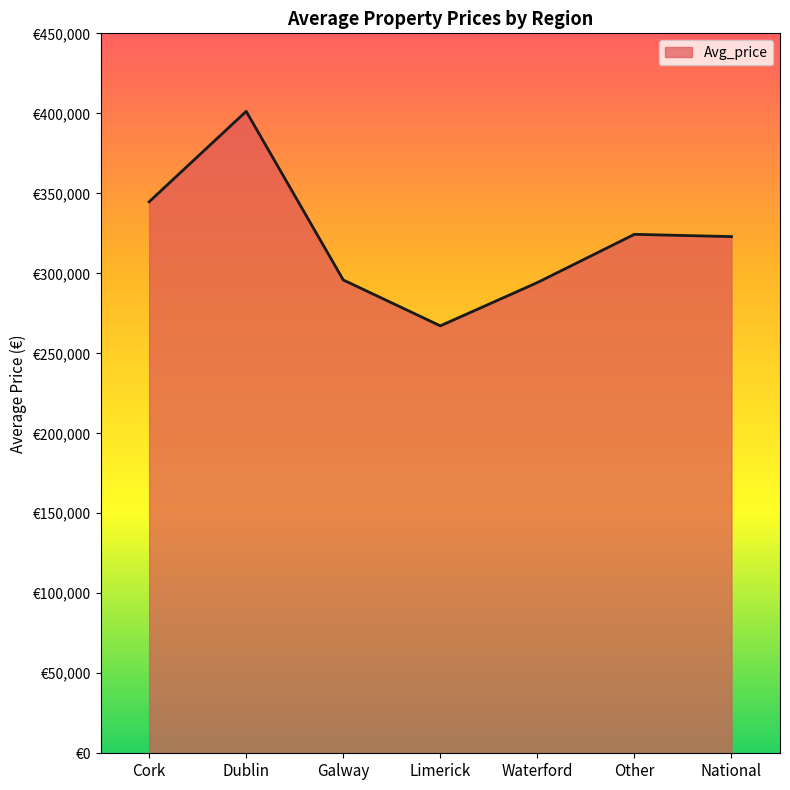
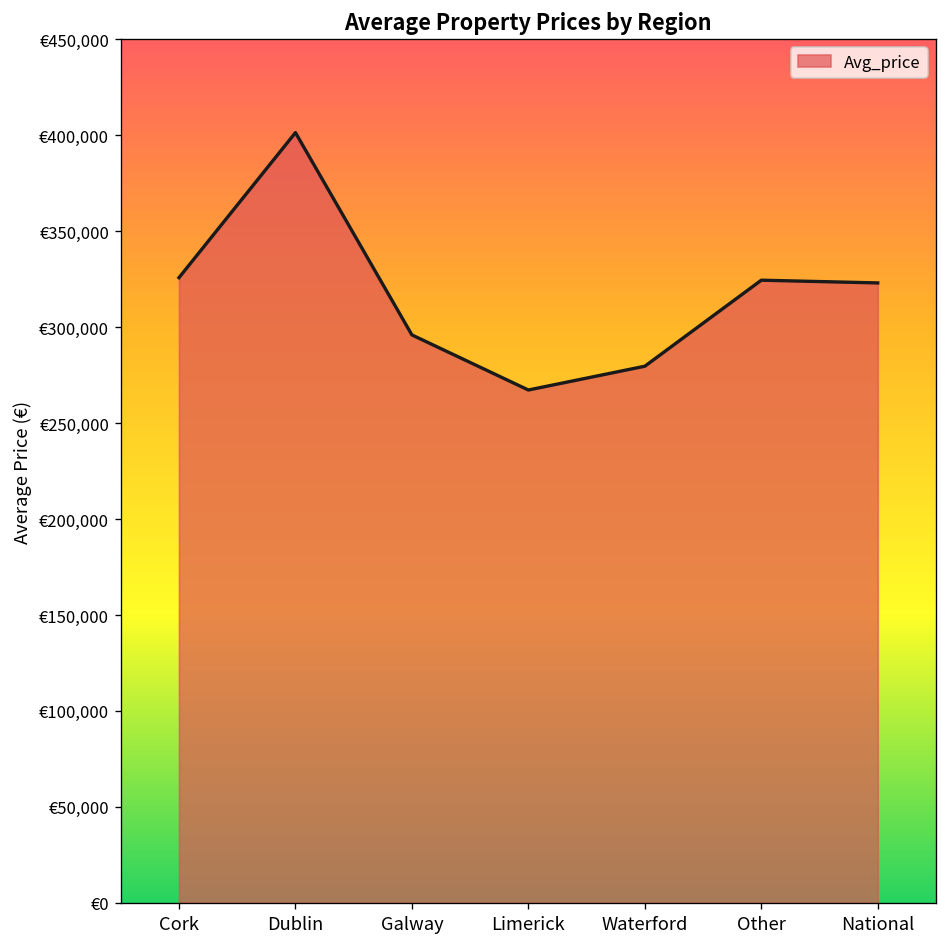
  {
-   "Cork": "€345,000",
+   "Cork": "€326,000",
    "Dublin": "€401,000",
    "Galway": "€296,000",
    "Limerick": "€267,000",
-   "Waterford": "€294,000",
+   "Waterford": "€280,000",
    "Other": "€324,000",
    "National": "€323,000"
  }
